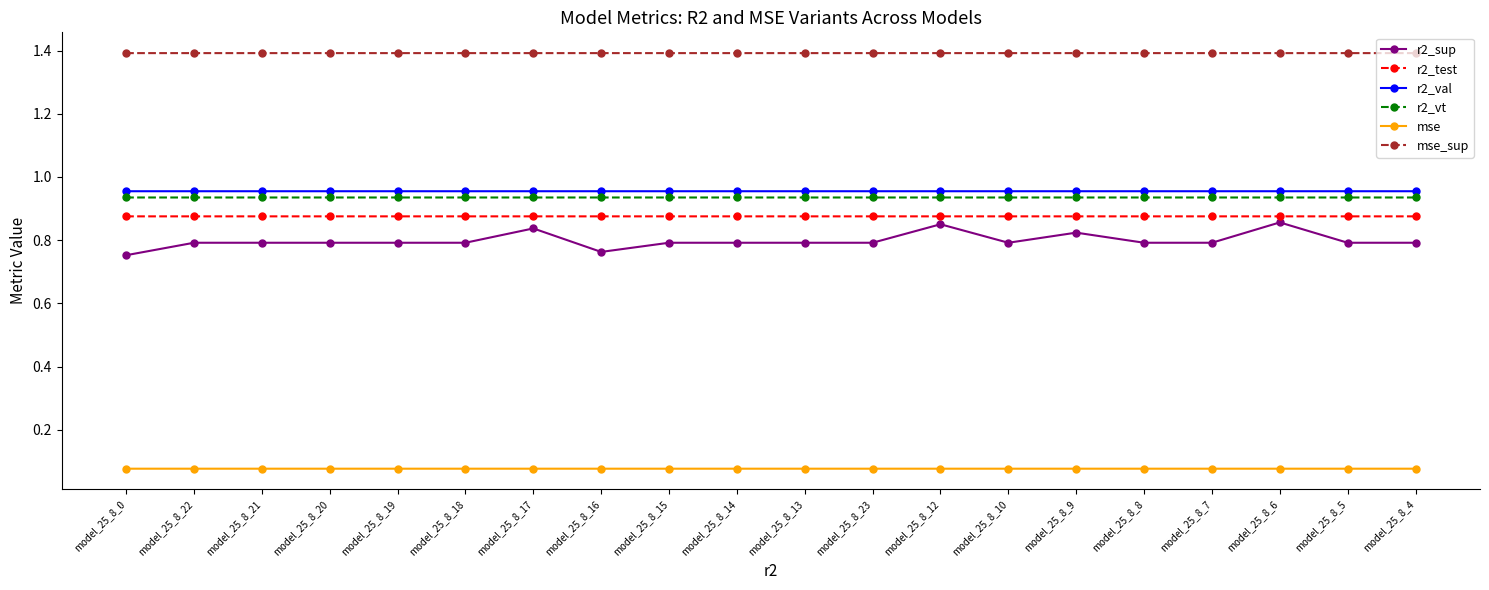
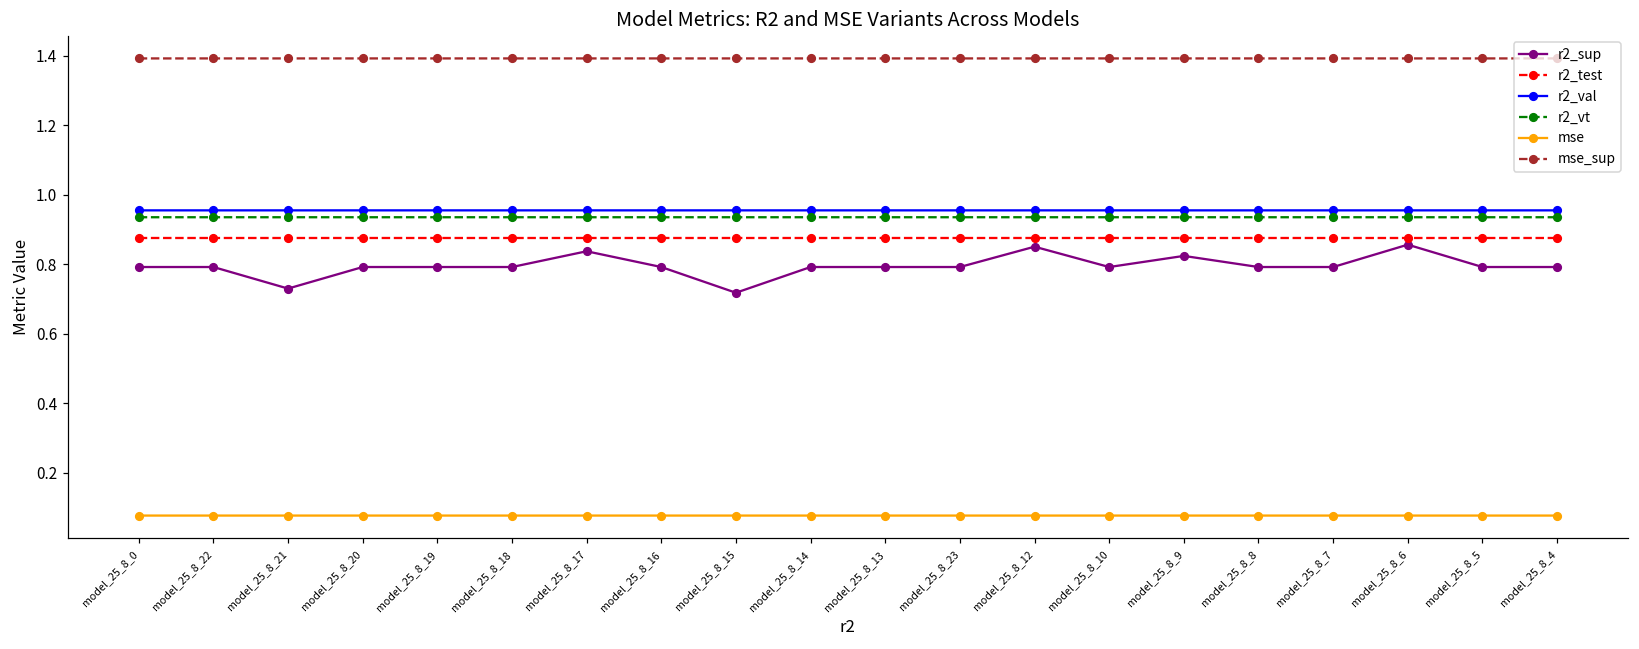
  {
    "r2_sup": {
-     "model_25_8_0": 0.75,
+     "model_25_8_0": 0.79,
      "model_25_8_22": 0.79,
-     "model_25_8_21": 0.79,
+     "model_25_8_21": 0.73,
      "model_25_8_20": 0.79,
      "model_25_8_19": 0.79,
      "model_25_8_18": 0.79,
      "model_25_8_17": 0.84,
-     "model_25_8_16": 0.76,
-     "model_25_8_15": 0.79,
+     "model_25_8_16": 0.79,
+     "model_25_8_15": 0.72,
      "model_25_8_14": 0.79,
      "model_25_8_13": 0.79,
      "model_25_8_23": 0.79,
      "model_25_8_12": 0.85,
      "model_25_8_10": 0.79,
      "model_25_8_9": 0.82,
      "model_25_8_8": 0.79,
      "model_25_8_7": 0.79,
      "model_25_8_6": 0.86,
      "model_25_8_5": 0.79,
      "model_25_8_4": 0.79
    },
    "r2_test": {
      "model_25_8_0": 0.88,
      "model_25_8_22": 0.88,
      "model_25_8_21": 0.88,
      "model_25_8_20": 0.88,
      "model_25_8_19": 0.88,
      "model_25_8_18": 0.88,
      "model_25_8_17": 0.88,
      "model_25_8_16": 0.88,
      "model_25_8_15": 0.88,
      "model_25_8_14": 0.88,
      "model_25_8_13": 0.88,
      "model_25_8_23": 0.88,
      "model_25_8_12": 0.88,
      "model_25_8_10": 0.88,
      "model_25_8_9": 0.88,
      "model_25_8_8": 0.88,
      "model_25_8_7": 0.88,
      "model_25_8_6": 0.88,
      "model_25_8_5": 0.88,
      "model_25_8_4": 0.88
    },
    "r2_val": {
      "model_25_8_0": 0.95,
      "model_25_8_22": 0.95,
      "model_25_8_21": 0.95,
      "model_25_8_20": 0.95,
      "model_25_8_19": 0.95,
      "model_25_8_18": 0.95,
      "model_25_8_17": 0.95,
      "model_25_8_16": 0.95,
      "model_25_8_15": 0.95,
      "model_25_8_14": 0.95,
      "model_25_8_13": 0.95,
      "model_25_8_23": 0.95,
      "model_25_8_12": 0.95,
      "model_25_8_10": 0.95,
      "model_25_8_9": 0.95,
      "model_25_8_8": 0.95,
      "model_25_8_7": 0.95,
      "model_25_8_6": 0.95,
      "model_25_8_5": 0.95,
      "model_25_8_4": 0.95
    },
    "r2_vt": {
      "model_25_8_0": 0.94,
      "model_25_8_22": 0.94,
      "model_25_8_21": 0.94,
      "model_25_8_20": 0.94,
      "model_25_8_19": 0.94,
      "model_25_8_18": 0.94,
      "model_25_8_17": 0.94,
      "model_25_8_16": 0.94,
      "model_25_8_15": 0.94,
      "model_25_8_14": 0.94,
      "model_25_8_13": 0.94,
      "model_25_8_23": 0.94,
      "model_25_8_12": 0.94,
      "model_25_8_10": 0.94,
      "model_25_8_9": 0.94,
      "model_25_8_8": 0.94,
      "model_25_8_7": 0.94,
      "model_25_8_6": 0.94,
      "model_25_8_5": 0.94,
      "model_25_8_4": 0.94
    },
    "mse": {
      "model_25_8_0": 0.08,
      "model_25_8_22": 0.08,
      "model_25_8_21": 0.08,
      "model_25_8_20": 0.08,
      "model_25_8_19": 0.08,
      "model_25_8_18": 0.08,
      "model_25_8_17": 0.08,
      "model_25_8_16": 0.08,
      "model_25_8_15": 0.08,
      "model_25_8_14": 0.08,
      "model_25_8_13": 0.08,
      "model_25_8_23": 0.08,
      "model_25_8_12": 0.08,
      "model_25_8_10": 0.08,
      "model_25_8_9": 0.08,
      "model_25_8_8": 0.08,
      "model_25_8_7": 0.08,
      "model_25_8_6": 0.08,
      "model_25_8_5": 0.08,
      "model_25_8_4": 0.08
    },
    "mse_sup": {
      "model_25_8_0": 1.39,
      "model_25_8_22": 1.39,
      "model_25_8_21": 1.39,
      "model_25_8_20": 1.39,
      "model_25_8_19": 1.39,
      "model_25_8_18": 1.39,
      "model_25_8_17": 1.39,
      "model_25_8_16": 1.39,
      "model_25_8_15": 1.39,
      "model_25_8_14": 1.39,
      "model_25_8_13": 1.39,
      "model_25_8_23": 1.39,
      "model_25_8_12": 1.39,
      "model_25_8_10": 1.39,
      "model_25_8_9": 1.39,
      "model_25_8_8": 1.39,
      "model_25_8_7": 1.39,
      "model_25_8_6": 1.39,
      "model_25_8_5": 1.39
    }
  }
